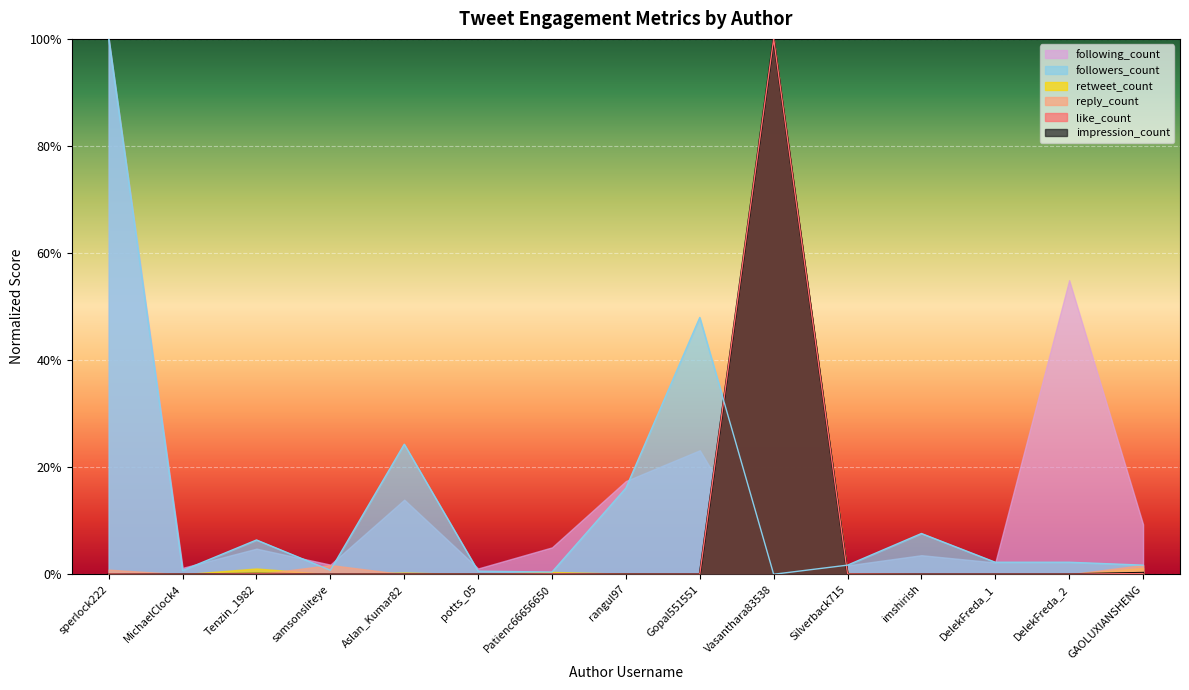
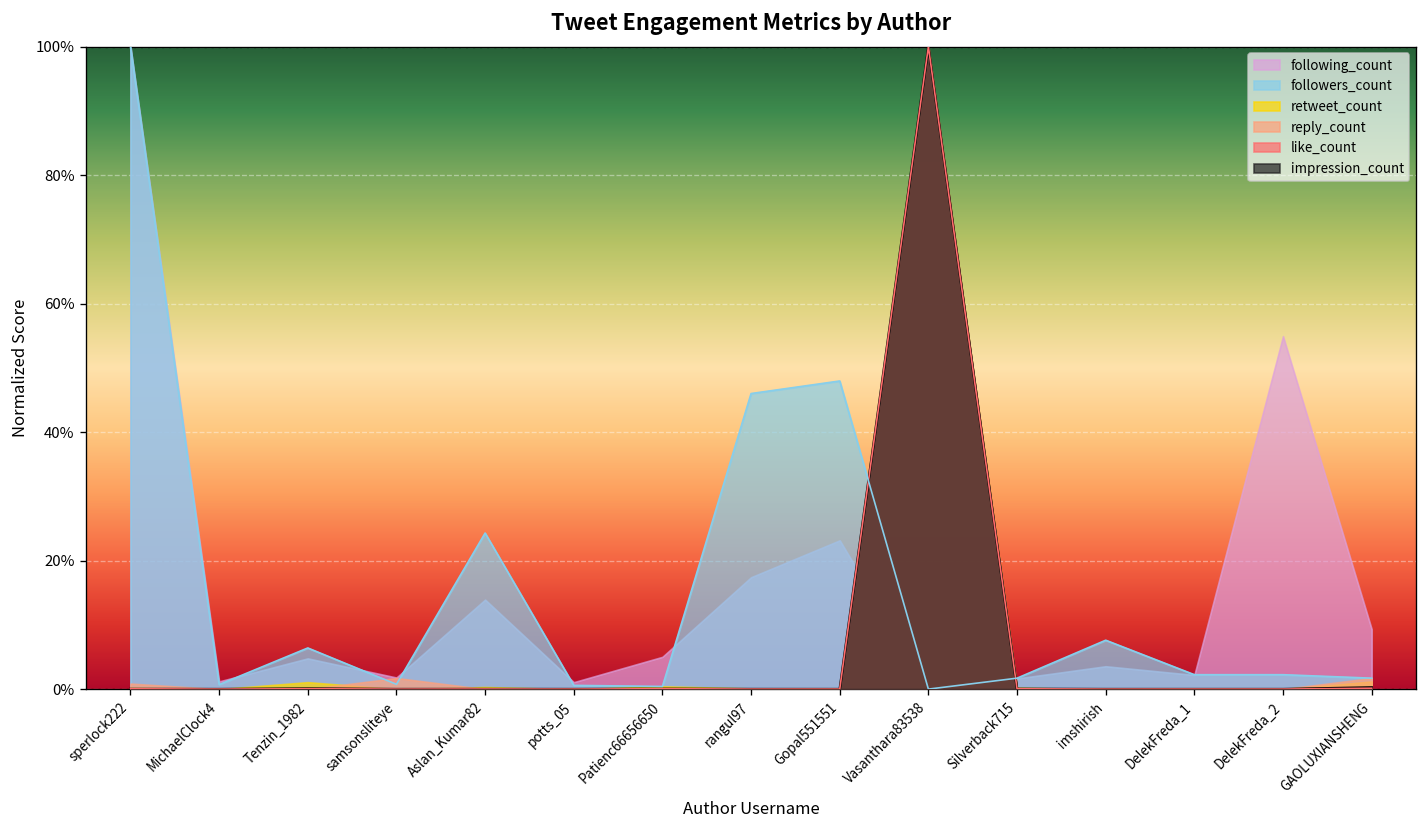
  {
    "following_count": {
      "MichaelClock4": "1%",
      "Tenzin_1982": "5%",
      "Aslan_Kumar82": "14%",
      "potts_05": "1%",
      "Patienc66656650": "5%",
      "rangul97": "17%",
      "Gopal551551": "23%",
      "imshirish": "4%",
      "DelekFreda_2": "55%",
      "GAOLUXIANSHENG": "9%"
    },
    "followers_count": {
      "MichaelClock4": "1%",
      "Tenzin_1982": "6%",
      "samsonsliteye": "1%",
      "Aslan_Kumar82": "24%",
      "potts_05": "1%",
-     "rangul97": "16%",
+     "rangul97": "46%",
      "Gopal551551": "48%",
      "imshirish": "8%",
      "DelekFreda_2": "2%"
    },
    "retweet_count": {
      "Tenzin_1982": "1%",
      "GAOLUXIANSHENG": "1%"
    }
  }
